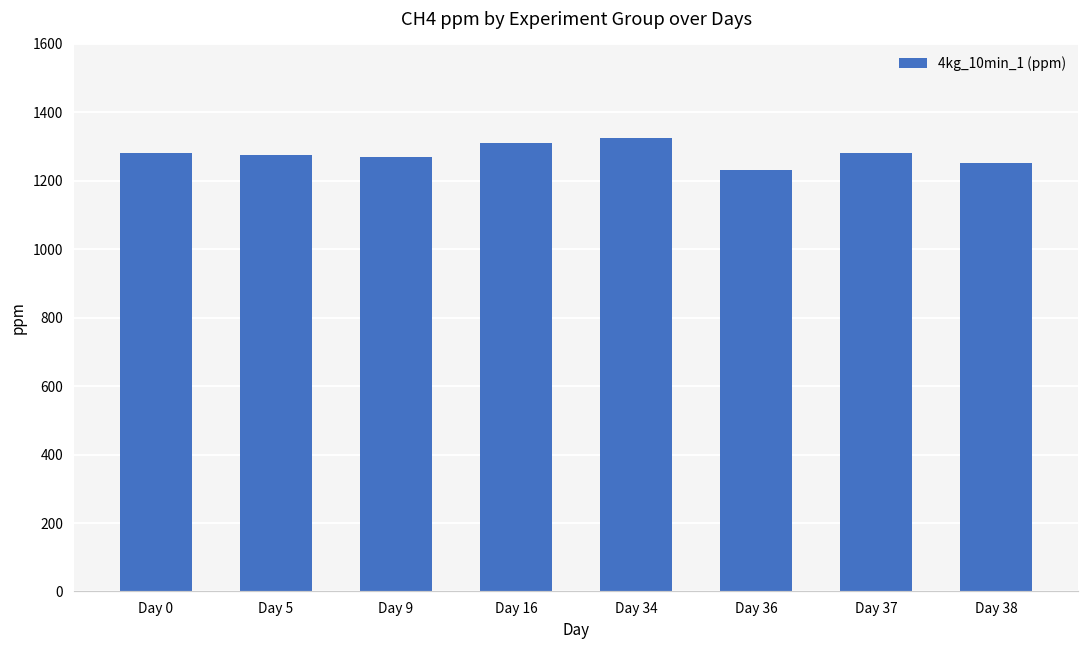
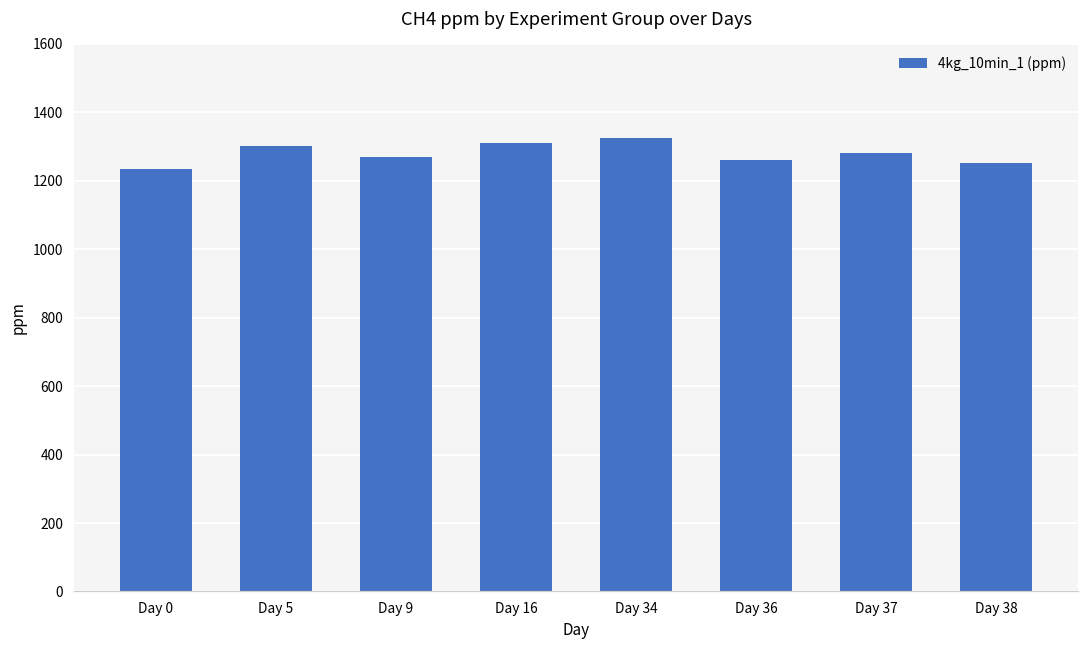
  {
-   "Day 0": 1280,
-   "Day 5": 1270,
+   "Day 0": 1230,
+   "Day 5": 1300,
    "Day 9": 1270,
    "Day 16": 1310,
    "Day 34": 1320,
-   "Day 36": 1230,
+   "Day 36": 1260,
    "Day 37": 1280,
    "Day 38": 1250
  }
